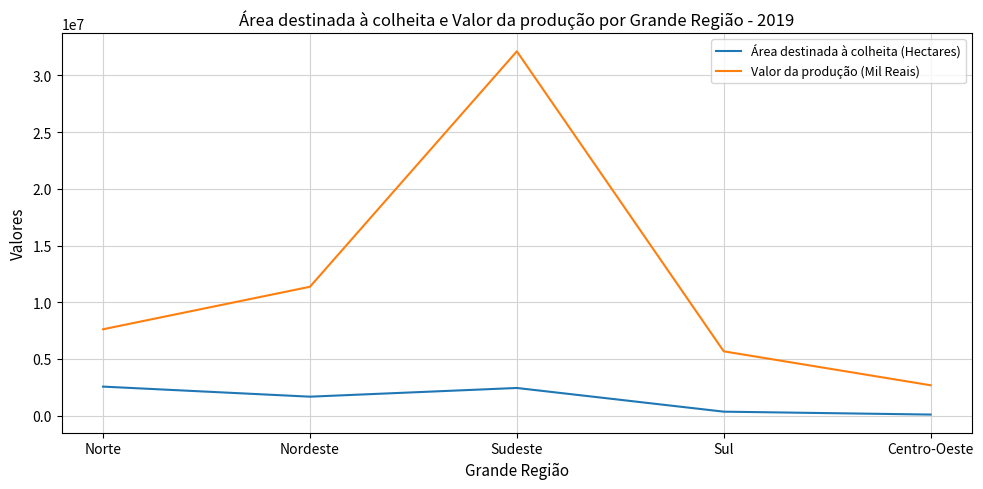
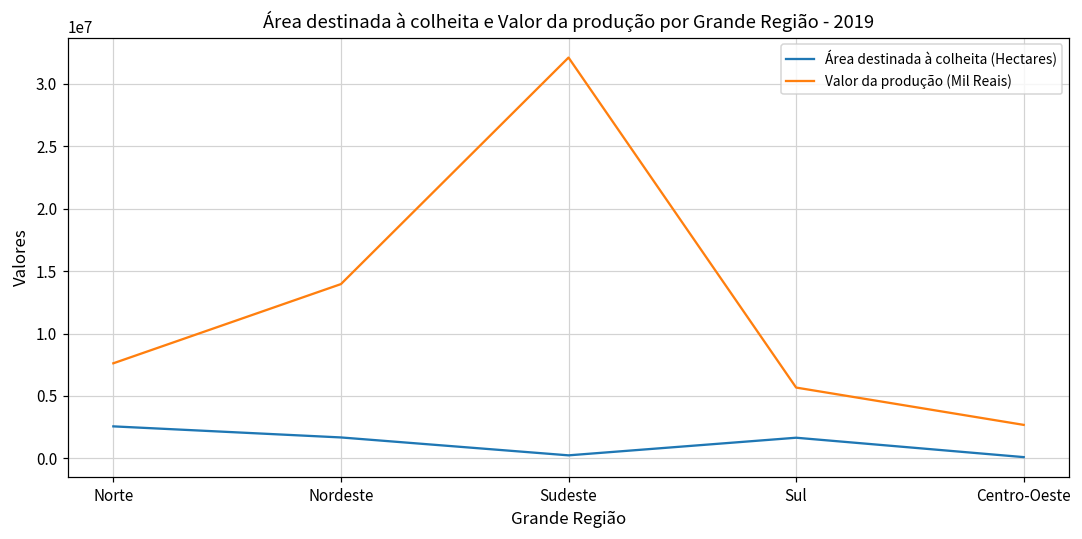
  {
    "Área destinada à colheita (Hectares)": {
      "Norte": 2600000,
      "Nordeste": 1700000,
-     "Sudeste": 2400000,
-     "Sul": 400000,
+     "Sudeste": 200000,
+     "Sul": 1700000,
      "Centro-Oeste": 100000
    },
    "Valor da produção (Mil Reais)": {
      "Norte": 7600000,
-     "Nordeste": 11400000,
+     "Nordeste": 14000000,
      "Sudeste": 32100000,
      "Sul": 5700000,
      "Centro-Oeste": 2700000
    }
  }
